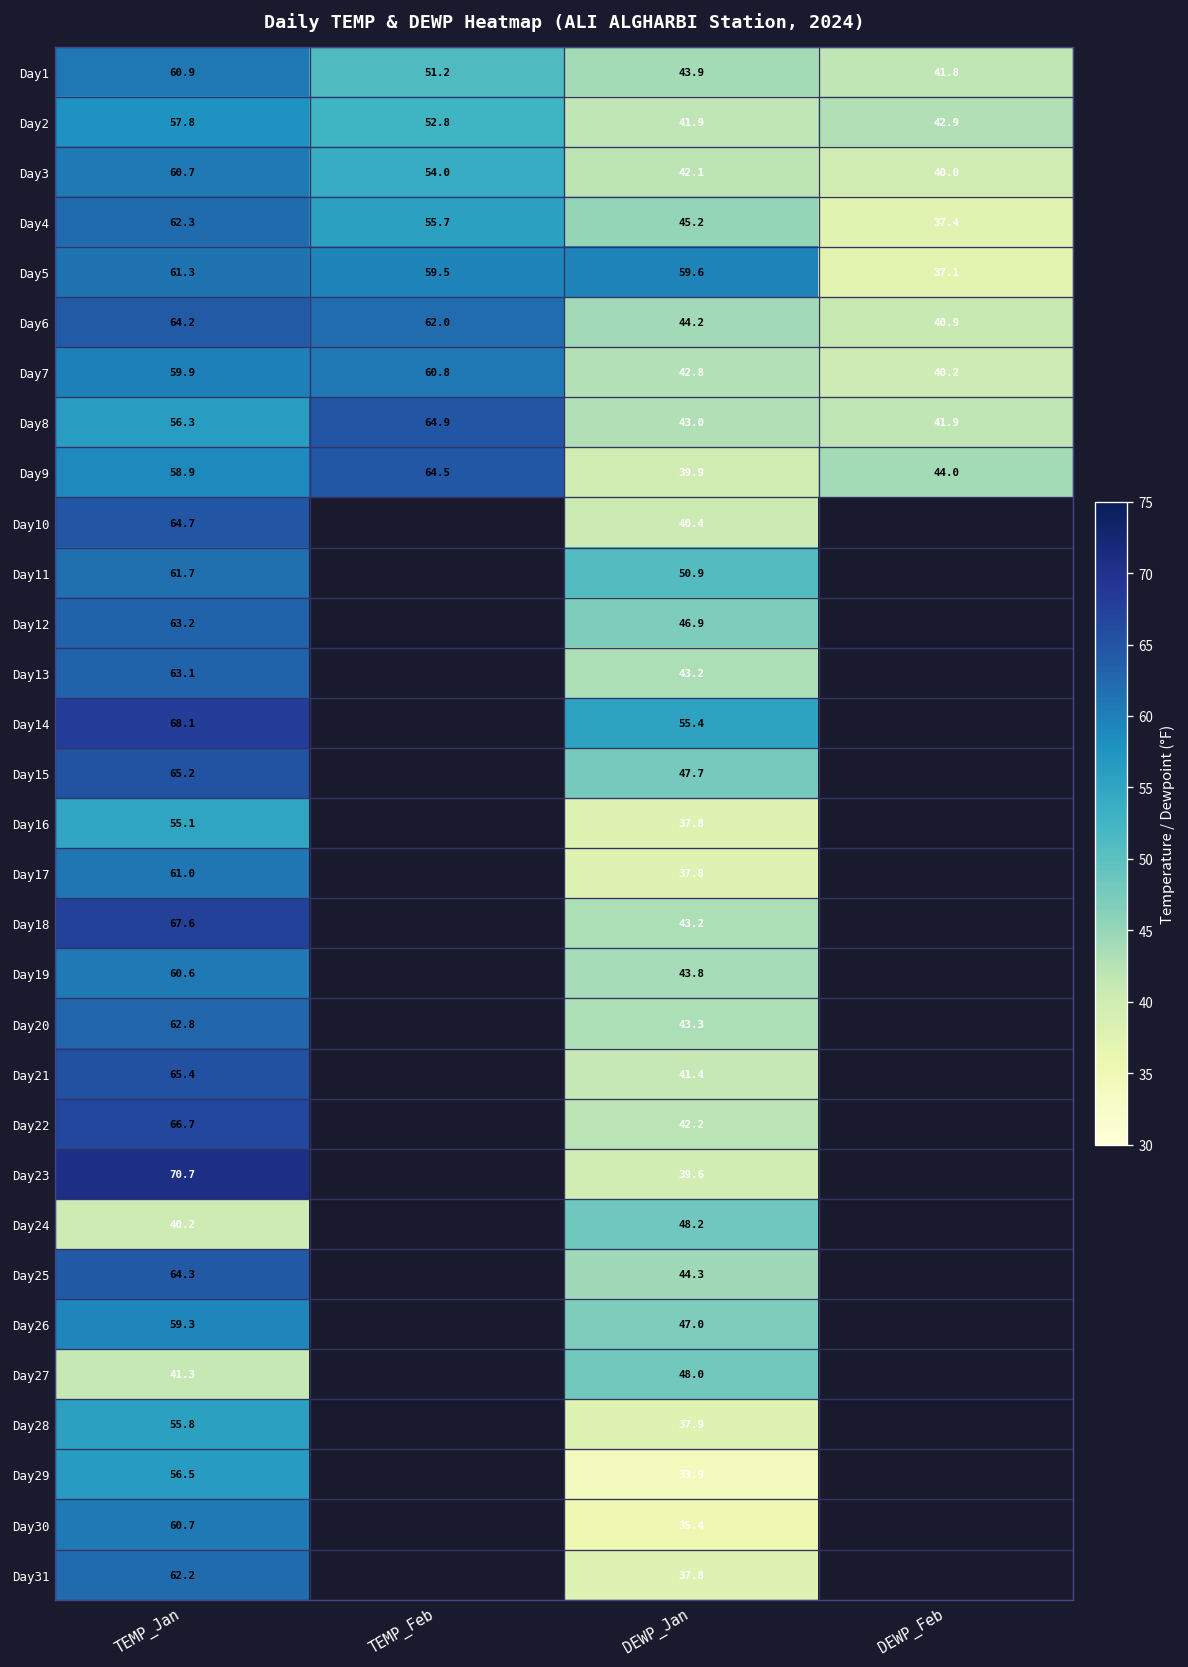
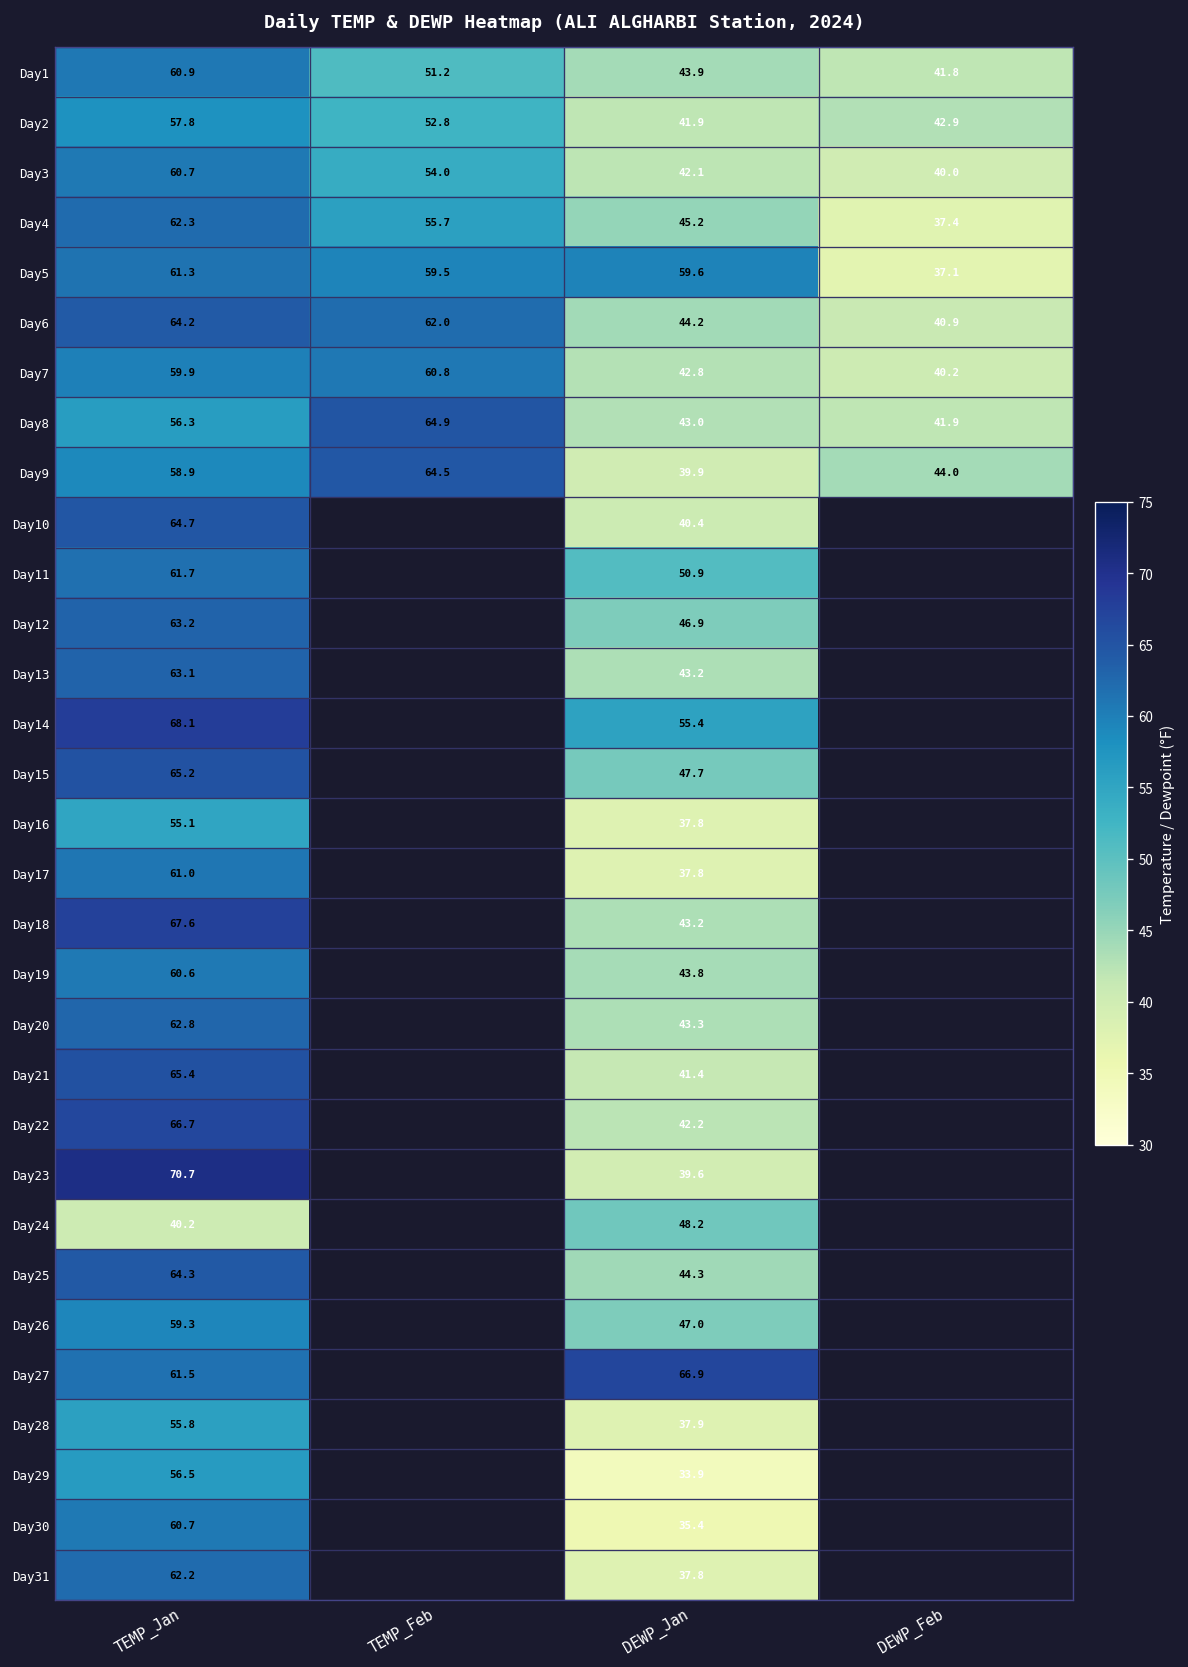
  {
    "Day1": {
      "TEMP_Jan": 60.9,
      "TEMP_Feb": 51.2,
      "DEWP_Jan": 43.9,
      "DEWP_Feb": 41.8
    },
    "Day2": {
      "TEMP_Jan": 57.8,
      "TEMP_Feb": 52.8,
      "DEWP_Jan": 41.9,
      "DEWP_Feb": 42.9
    },
    "Day3": {
      "TEMP_Jan": 60.7,
      "TEMP_Feb": 54.0,
      "DEWP_Jan": 42.1,
      "DEWP_Feb": 40.0
    },
    "Day4": {
      "TEMP_Jan": 62.3,
      "TEMP_Feb": 55.7,
      "DEWP_Jan": 45.2,
      "DEWP_Feb": 37.4
    },
    "Day5": {
      "TEMP_Jan": 61.3,
      "TEMP_Feb": 59.5,
      "DEWP_Jan": 59.6,
      "DEWP_Feb": 37.1
    },
    "Day6": {
      "TEMP_Jan": 64.2,
      "TEMP_Feb": 62.0,
      "DEWP_Jan": 44.2,
      "DEWP_Feb": 40.9
    },
    "Day7": {
      "TEMP_Jan": 59.9,
      "TEMP_Feb": 60.8,
      "DEWP_Jan": 42.8,
      "DEWP_Feb": 40.2
    },
    "Day8": {
      "TEMP_Jan": 56.3,
      "TEMP_Feb": 64.9,
      "DEWP_Jan": 43.0,
      "DEWP_Feb": 41.9
    },
    "Day9": {
      "TEMP_Jan": 58.9,
      "TEMP_Feb": 64.5,
      "DEWP_Jan": 39.9,
      "DEWP_Feb": 44.0
    },
    "Day10": {
      "TEMP_Jan": 64.7,
      "DEWP_Jan": 40.4
    },
    "Day11": {
      "TEMP_Jan": 61.7,
      "DEWP_Jan": 50.9
    },
    "Day12": {
      "TEMP_Jan": 63.2,
      "DEWP_Jan": 46.9
    },
    "Day13": {
      "TEMP_Jan": 63.1,
      "DEWP_Jan": 43.2
    },
    "Day14": {
      "TEMP_Jan": 68.1,
      "DEWP_Jan": 55.4
    },
    "Day15": {
      "TEMP_Jan": 65.2,
      "DEWP_Jan": 47.7
    },
    "Day16": {
      "TEMP_Jan": 55.1,
      "DEWP_Jan": 37.8
    },
    "Day17": {
      "TEMP_Jan": 61.0,
      "DEWP_Jan": 37.8
    },
    "Day18": {
      "TEMP_Jan": 67.6,
      "DEWP_Jan": 43.2
    },
    "Day19": {
      "TEMP_Jan": 60.6,
      "DEWP_Jan": 43.8
    },
    "Day20": {
      "TEMP_Jan": 62.8,
      "DEWP_Jan": 43.3
    },
    "Day21": {
      "TEMP_Jan": 65.4,
      "DEWP_Jan": 41.4
    },
    "Day22": {
      "TEMP_Jan": 66.7,
      "DEWP_Jan": 42.2
    },
    "Day23": {
      "TEMP_Jan": 70.7,
      "DEWP_Jan": 39.6
    },
    "Day24": {
      "TEMP_Jan": 40.2,
      "DEWP_Jan": 48.2
    },
    "Day25": {
      "TEMP_Jan": 64.3,
      "DEWP_Jan": 44.3
    },
    "Day26": {
      "TEMP_Jan": 59.3,
      "DEWP_Jan": 47.0
    },
    "Day27": {
-     "TEMP_Jan": 41.3,
-     "DEWP_Jan": 48.0
+     "TEMP_Jan": 61.5,
+     "DEWP_Jan": 66.9
    },
    "Day28": {
      "TEMP_Jan": 55.8,
      "DEWP_Jan": 37.9
    },
    "Day29": {
      "TEMP_Jan": 56.5,
      "DEWP_Jan": 33.9
    },
    "Day30": {
      "TEMP_Jan": 60.7,
      "DEWP_Jan": 35.4
    },
    "Day31": {
      "TEMP_Jan": 62.2,
      "DEWP_Jan": 37.8
    }
  }
